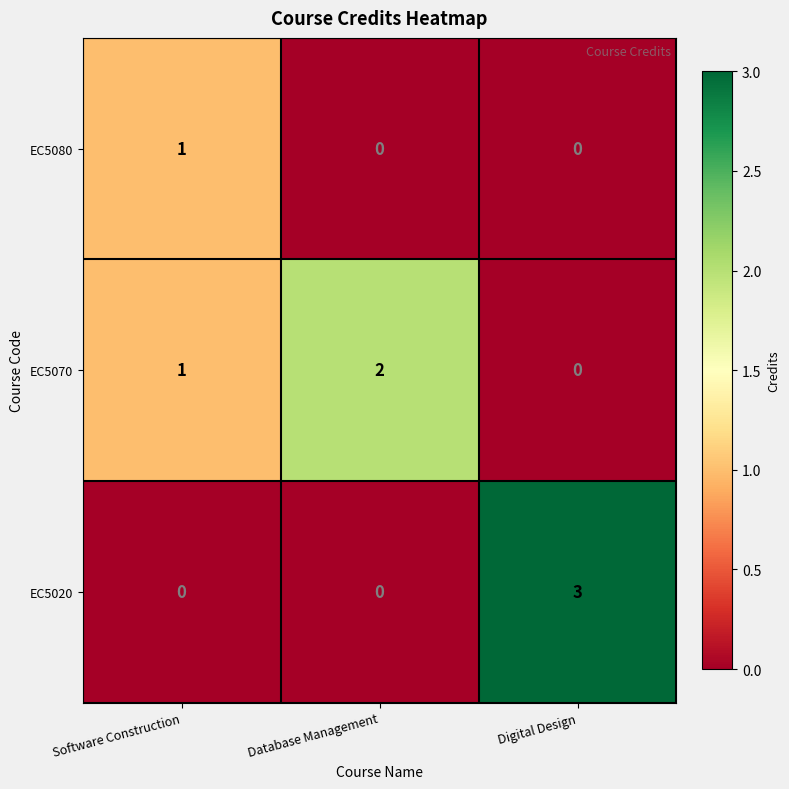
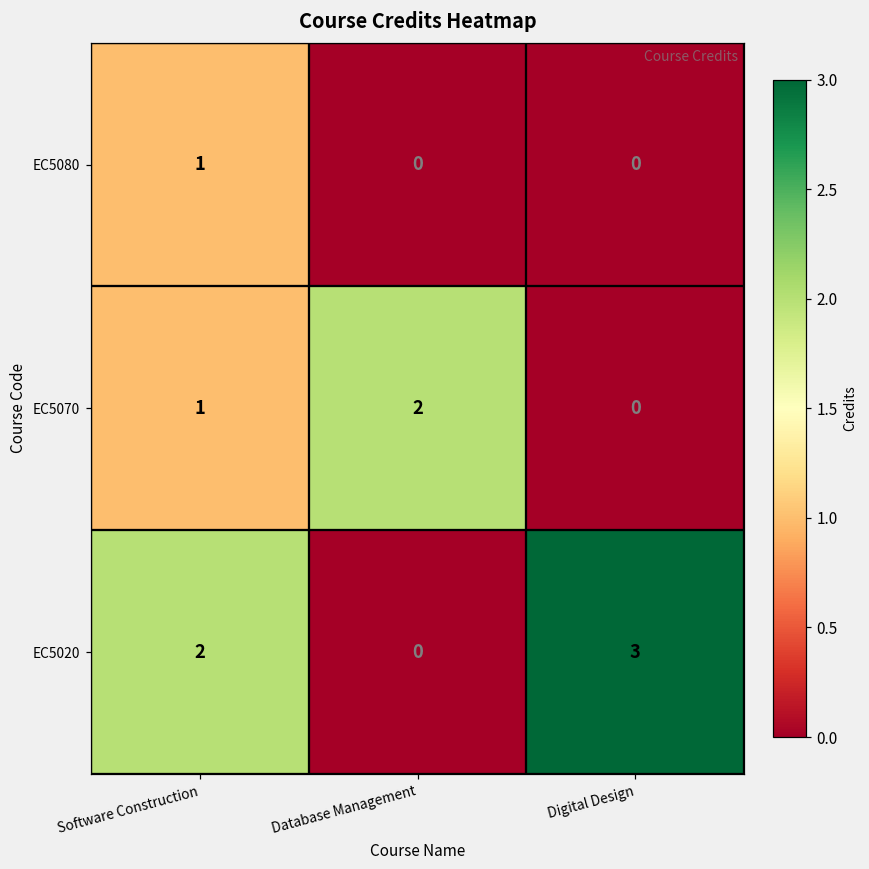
  {
    "EC5080": {
      "Software Construction": 1,
      "Database Management": 0
    },
    "EC5070": {
      "Software Construction": 1,
      "Database Management": 2,
      "Digital Design": 0
    },
    "EC5020": {
-     "Software Construction": 0,
+     "Software Construction": 2,
      "Database Management": 0,
      "Digital Design": 3
    }
  }
